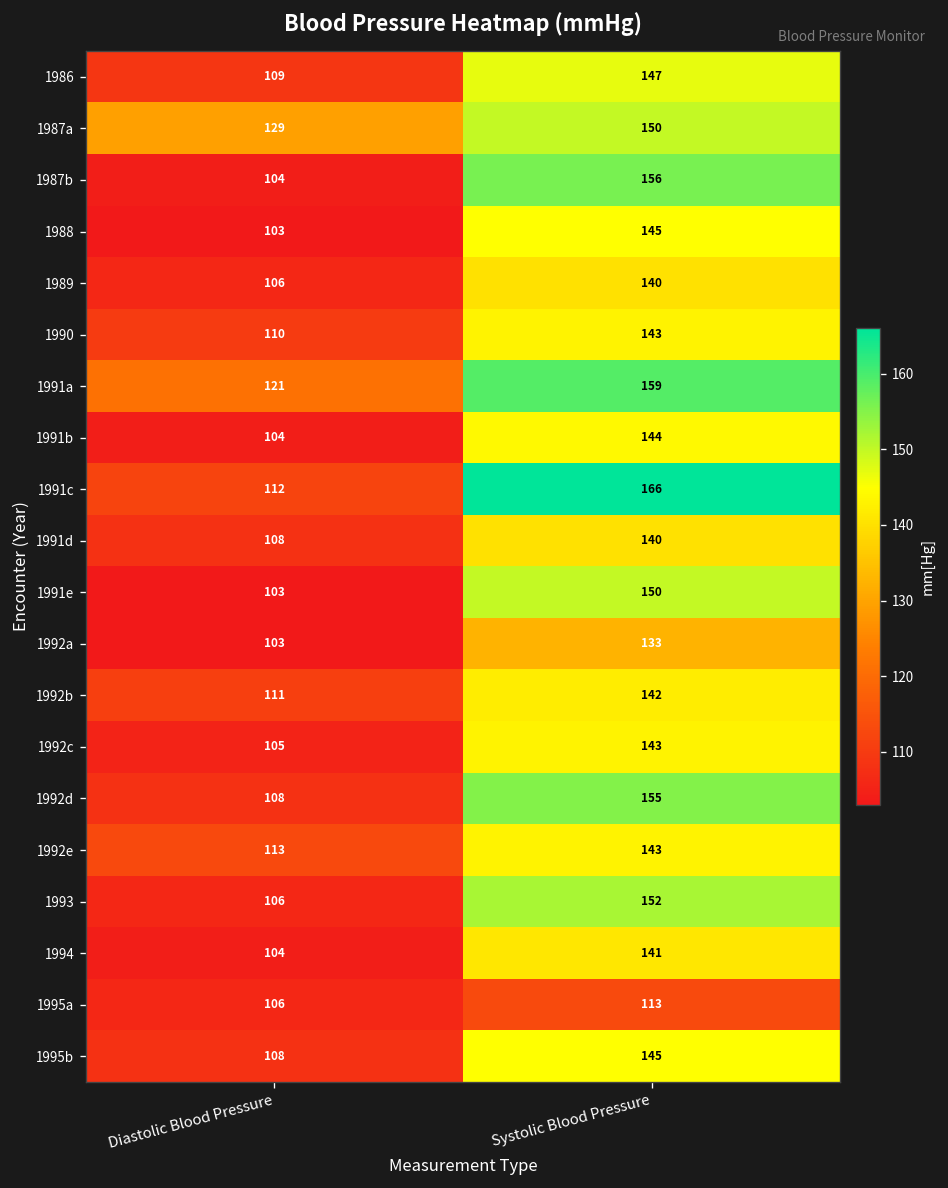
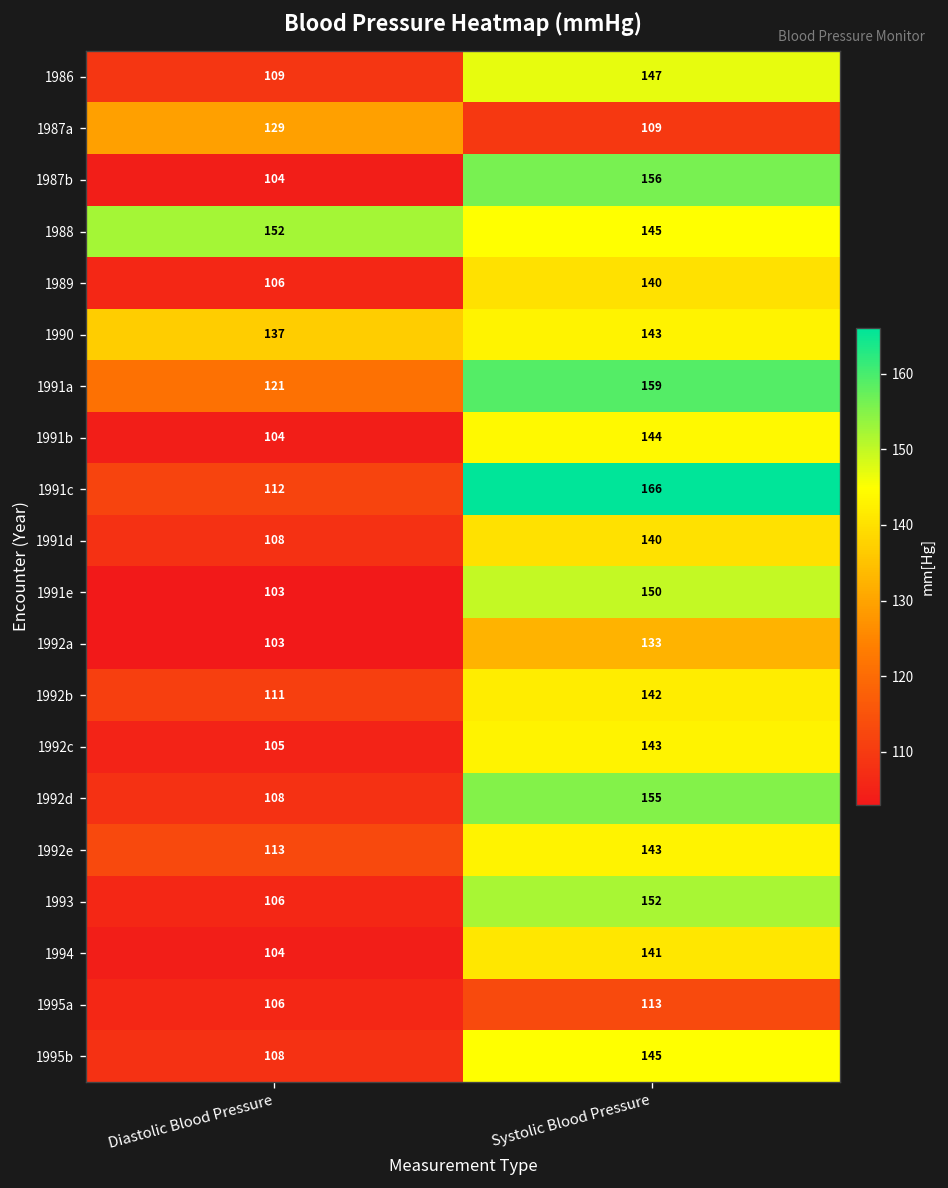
  {
    "1986": {
      "Diastolic Blood Pressure": 109,
      "Systolic Blood Pressure": 147
    },
    "1987a": {
      "Diastolic Blood Pressure": 129,
-     "Systolic Blood Pressure": 150
+     "Systolic Blood Pressure": 109
    },
    "1987b": {
      "Diastolic Blood Pressure": 104,
      "Systolic Blood Pressure": 156
    },
    "1988": {
-     "Diastolic Blood Pressure": 103,
+     "Diastolic Blood Pressure": 152,
      "Systolic Blood Pressure": 145
    },
    "1989": {
      "Diastolic Blood Pressure": 106,
      "Systolic Blood Pressure": 140
    },
    "1990": {
-     "Diastolic Blood Pressure": 110,
+     "Diastolic Blood Pressure": 137,
      "Systolic Blood Pressure": 143
    },
    "1991a": {
      "Diastolic Blood Pressure": 121,
      "Systolic Blood Pressure": 159
    },
    "1991b": {
      "Diastolic Blood Pressure": 104,
      "Systolic Blood Pressure": 144
    },
    "1991c": {
      "Diastolic Blood Pressure": 112,
      "Systolic Blood Pressure": 166
    },
    "1991d": {
      "Diastolic Blood Pressure": 108,
      "Systolic Blood Pressure": 140
    },
    "1991e": {
      "Diastolic Blood Pressure": 103,
      "Systolic Blood Pressure": 150
    },
    "1992a": {
      "Diastolic Blood Pressure": 103,
      "Systolic Blood Pressure": 133
    },
    "1992b": {
      "Diastolic Blood Pressure": 111,
      "Systolic Blood Pressure": 142
    },
    "1992c": {
      "Diastolic Blood Pressure": 105,
      "Systolic Blood Pressure": 143
    },
    "1992d": {
      "Diastolic Blood Pressure": 108,
      "Systolic Blood Pressure": 155
    },
    "1992e": {
      "Diastolic Blood Pressure": 113,
      "Systolic Blood Pressure": 143
    },
    "1993": {
      "Diastolic Blood Pressure": 106,
      "Systolic Blood Pressure": 152
    },
    "1994": {
      "Diastolic Blood Pressure": 104,
      "Systolic Blood Pressure": 141
    },
    "1995a": {
      "Diastolic Blood Pressure": 106,
      "Systolic Blood Pressure": 113
    },
    "1995b": {
      "Diastolic Blood Pressure": 108,
      "Systolic Blood Pressure": 145
    }
  }
